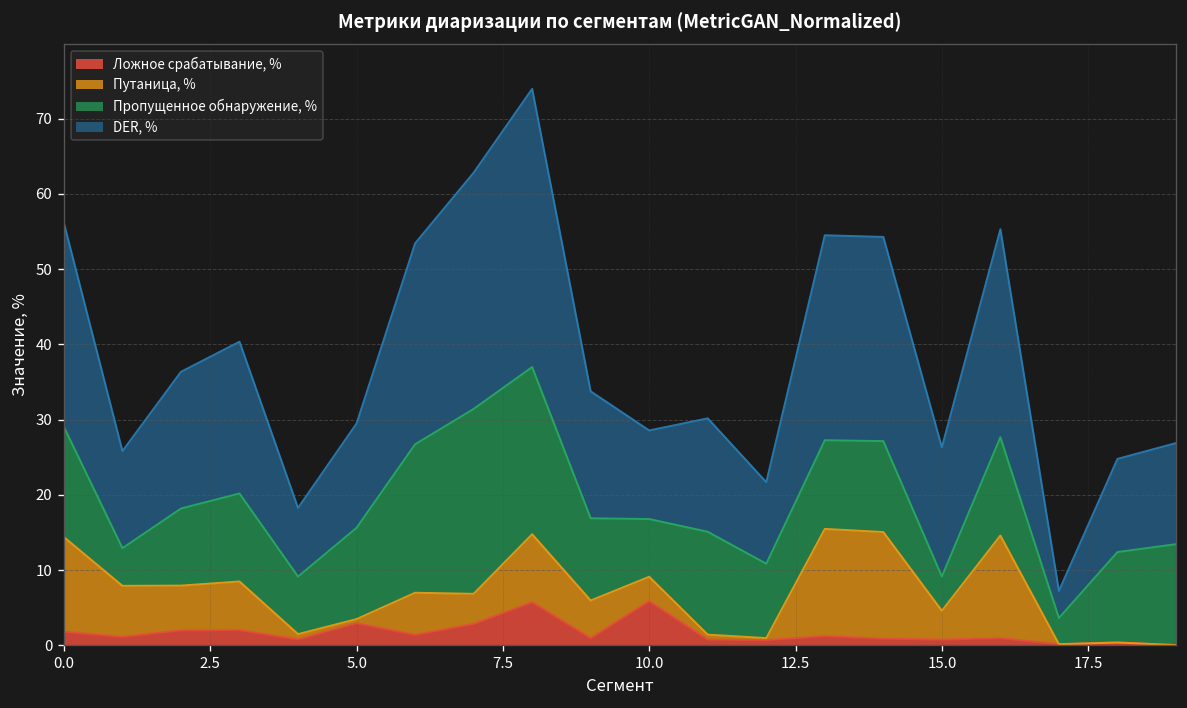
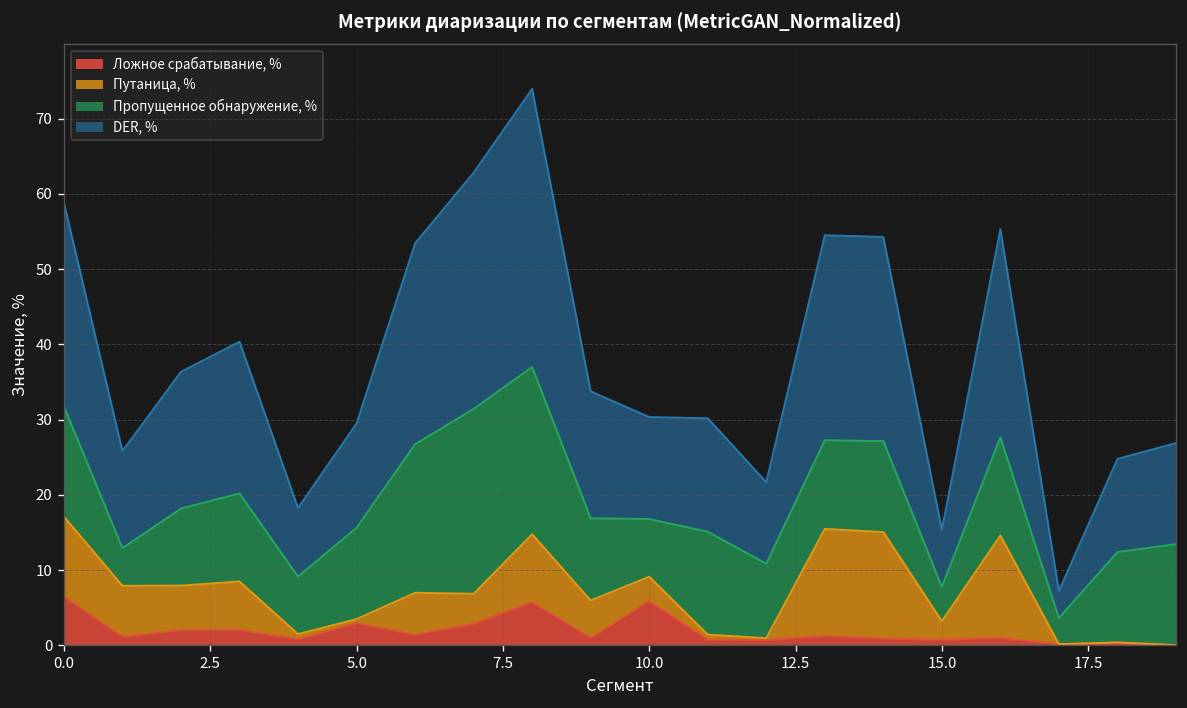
  {
    "Ложное срабатывание, %": {
-     "0.0": 2,
+     "0.0": 6,
      "5.0": 3,
      "10.0": 6,
      "15.0": 1
    },
    "Путаница, %": {
-     "0.0": 13,
+     "0.0": 11,
      "5.0": 1,
      "10.0": 3,
-     "15.0": 4
+     "15.0": 2
    },
    "Пропущенное обнаружение, %": {
      "0.0": 15,
      "5.0": 12,
      "10.0": 8,
      "15.0": 5
    },
    "DER, %": {
      "0.0": 27,
      "5.0": 14,
-     "10.0": 12,
-     "15.0": 17
+     "10.0": 14,
+     "15.0": 8
    }
  }
